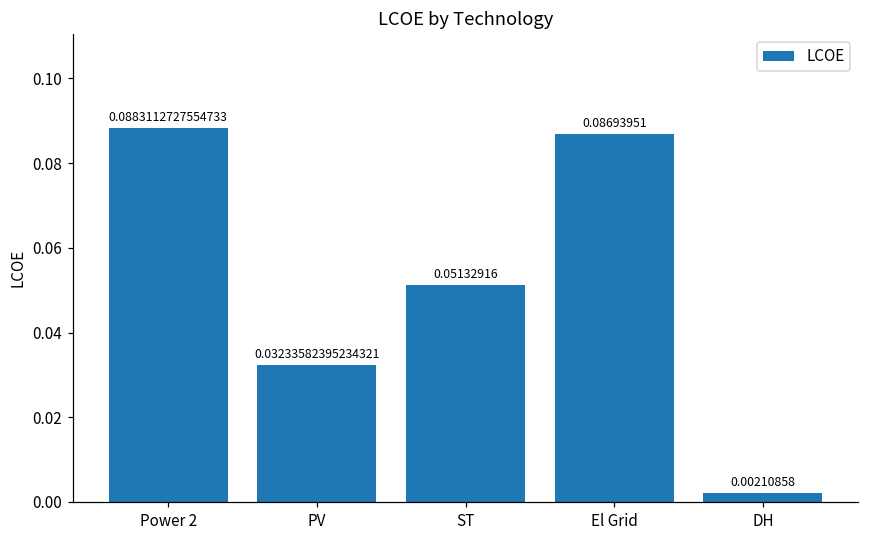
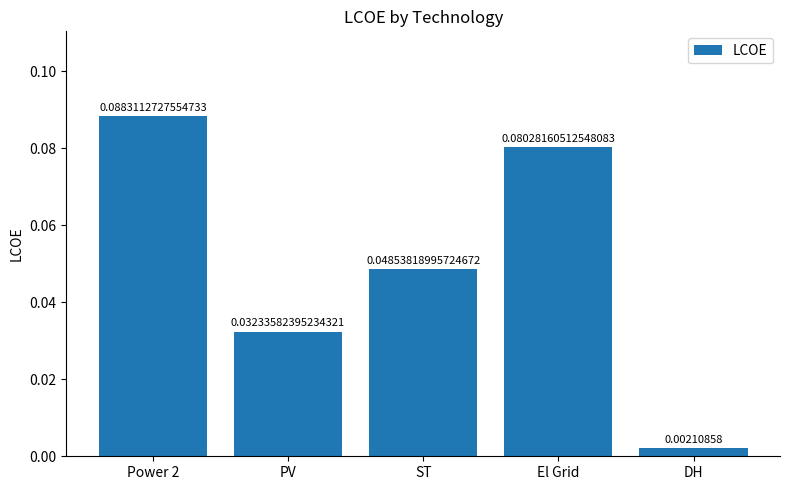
  {
    "Power 2": 0.0883112727554733,
    "PV": 0.03233582395234321,
-   "ST": 0.05132916,
-   "El Grid": 0.08693951,
+   "ST": 0.04853818995724672,
+   "El Grid": 0.08028160512548083,
    "DH": 0.00210858
  }
